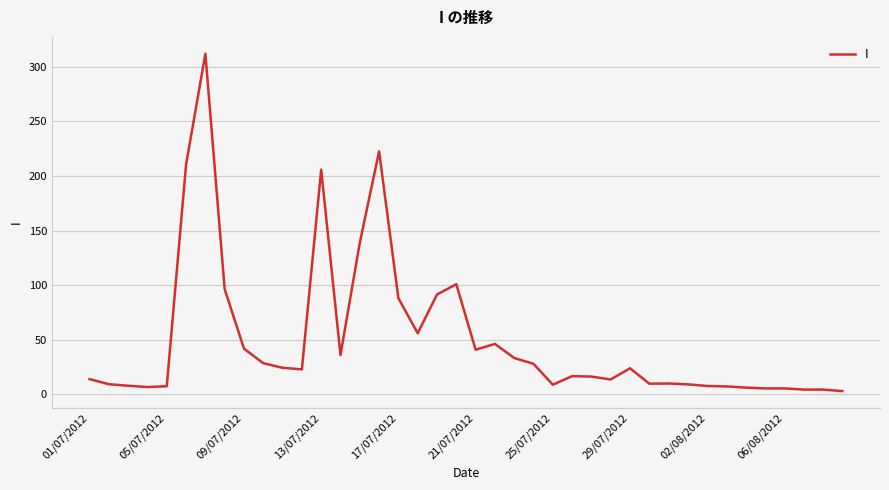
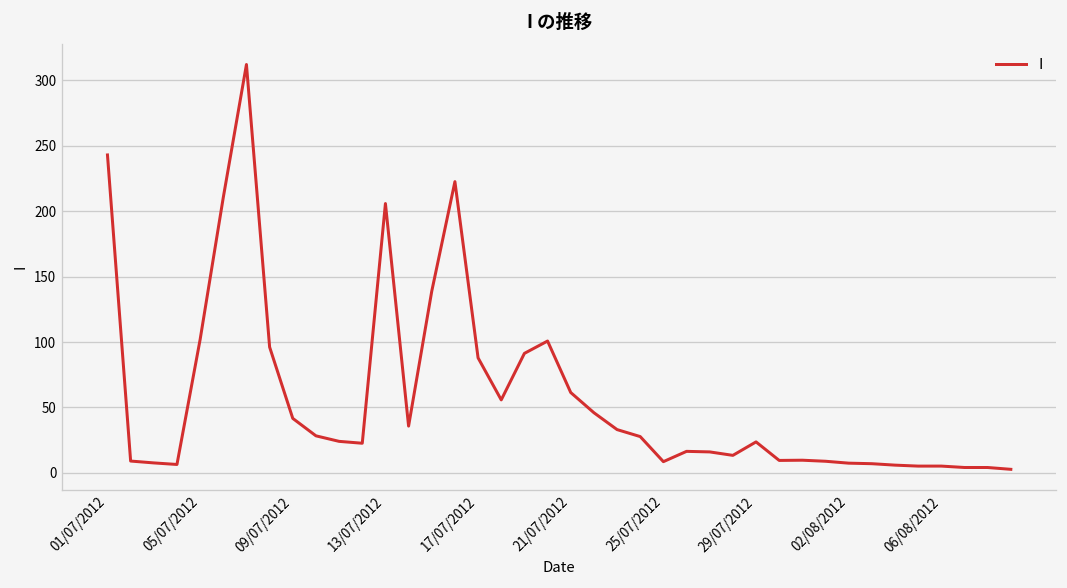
  {
-   "01/07/2012": 14,
-   "05/07/2012": 7,
+   "01/07/2012": 243,
+   "05/07/2012": 102,
    "09/07/2012": 42,
    "13/07/2012": 206,
    "17/07/2012": 88,
-   "21/07/2012": 41,
+   "21/07/2012": 61,
    "25/07/2012": 9,
    "29/07/2012": 24,
    "02/08/2012": 7,
    "06/08/2012": 5
  }
